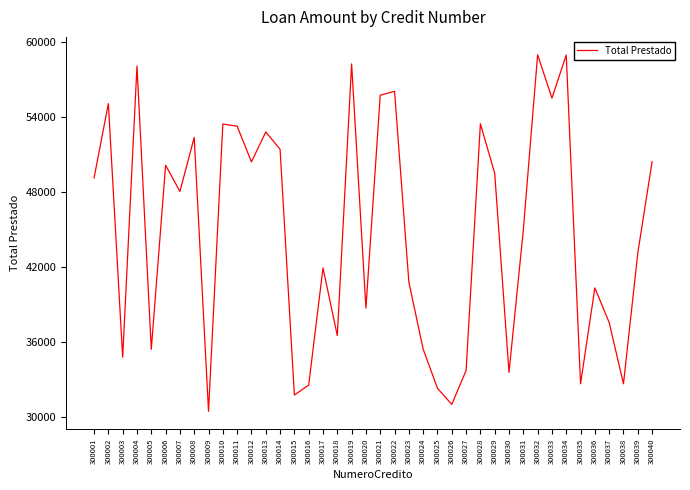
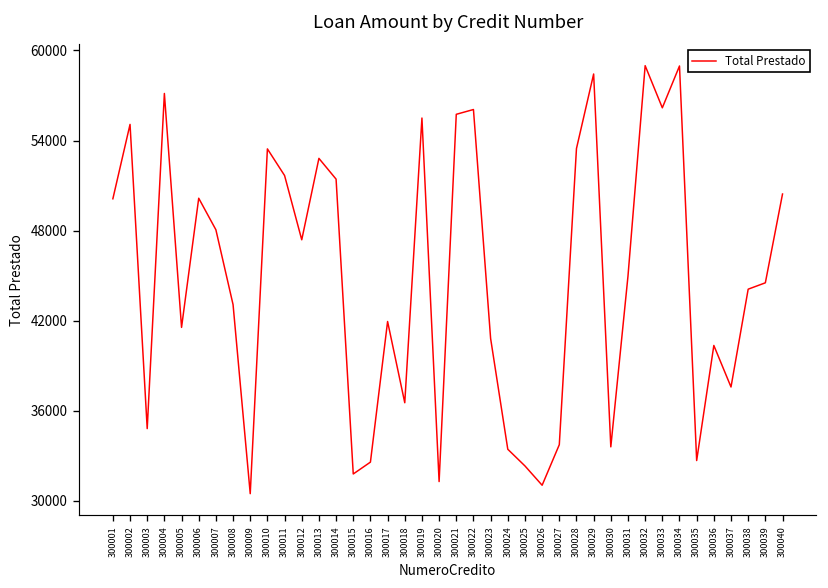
  {
-   "300001": 49100,
+   "300001": 50100,
    "300002": 55100,
    "300003": 34800,
-   "300004": 58100,
-   "300005": 35400,
+   "300004": 57100,
+   "300005": 41600,
    "300006": 50200,
    "300007": 48100,
-   "300008": 52400,
+   "300008": 43100,
    "300009": 30500,
    "300010": 53400,
-   "300011": 53300,
-   "300012": 50400,
+   "300011": 51700,
+   "300012": 47400,
    "300013": 52800,
    "300014": 51400,
    "300015": 31800,
    "300016": 32600,
    "300017": 41900,
    "300018": 36500,
-   "300019": 58300,
-   "300020": 38700,
+   "300019": 55500,
+   "300020": 31300,
    "300021": 55700,
    "300022": 56100,
    "300023": 40800,
-   "300024": 35500,
+   "300024": 33400,
    "300025": 32300,
    "300026": 31000,
    "300027": 33700,
    "300028": 53500,
-   "300029": 49500,
+   "300029": 58400,
    "300030": 33600,
    "300031": 45000,
    "300032": 59000,
-   "300033": 55500,
+   "300033": 56200,
    "300034": 59000,
    "300035": 32700,
    "300036": 40300,
    "300037": 37600,
-   "300038": 32700,
-   "300039": 43100,
+   "300038": 44100,
+   "300039": 44500,
    "300040": 50400
  }
